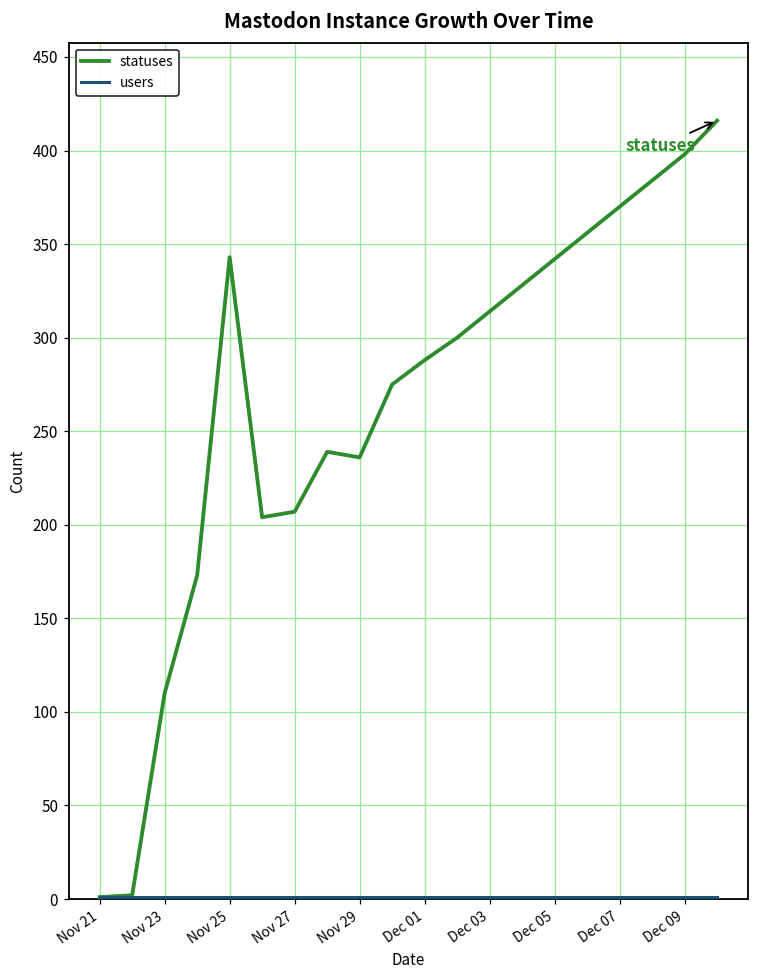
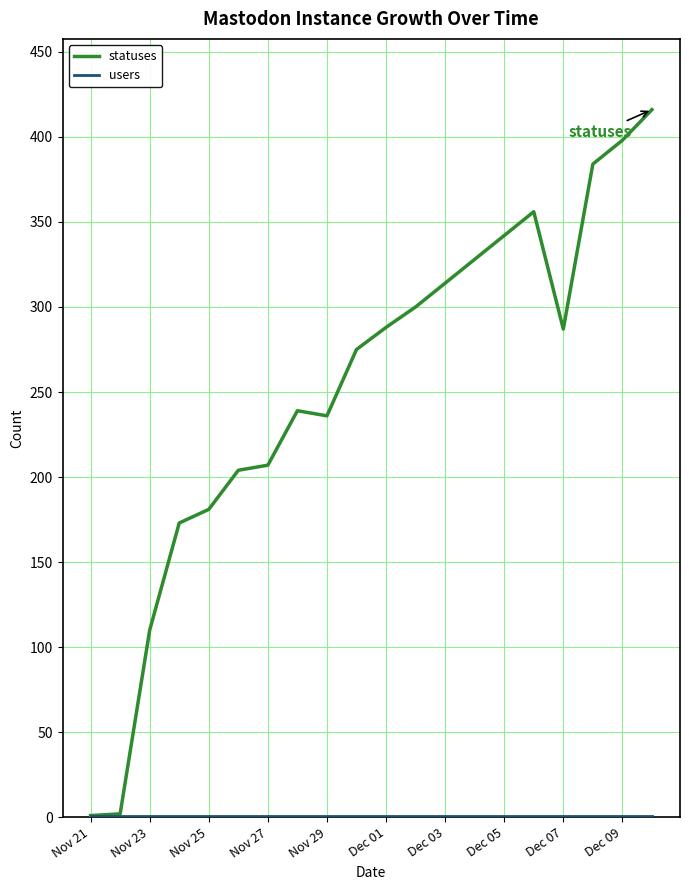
  {
    "statuses": {
      "Nov 23": 110,
-     "Nov 25": 343,
+     "Nov 25": 181,
      "Nov 27": 207,
      "Nov 29": 236,
      "Dec 01": 288,
      "Dec 03": 314,
      "Dec 05": 342,
-     "Dec 07": 370,
+     "Dec 07": 287,
      "Dec 09": 398
    },
    "users": {
      "Nov 23": 1,
      "Nov 25": 1,
      "Nov 27": 1,
      "Nov 29": 1,
      "Dec 01": 1,
      "Dec 03": 1,
      "Dec 05": 1,
      "Dec 07": 1,
      "Dec 09": 1
    }
  }
